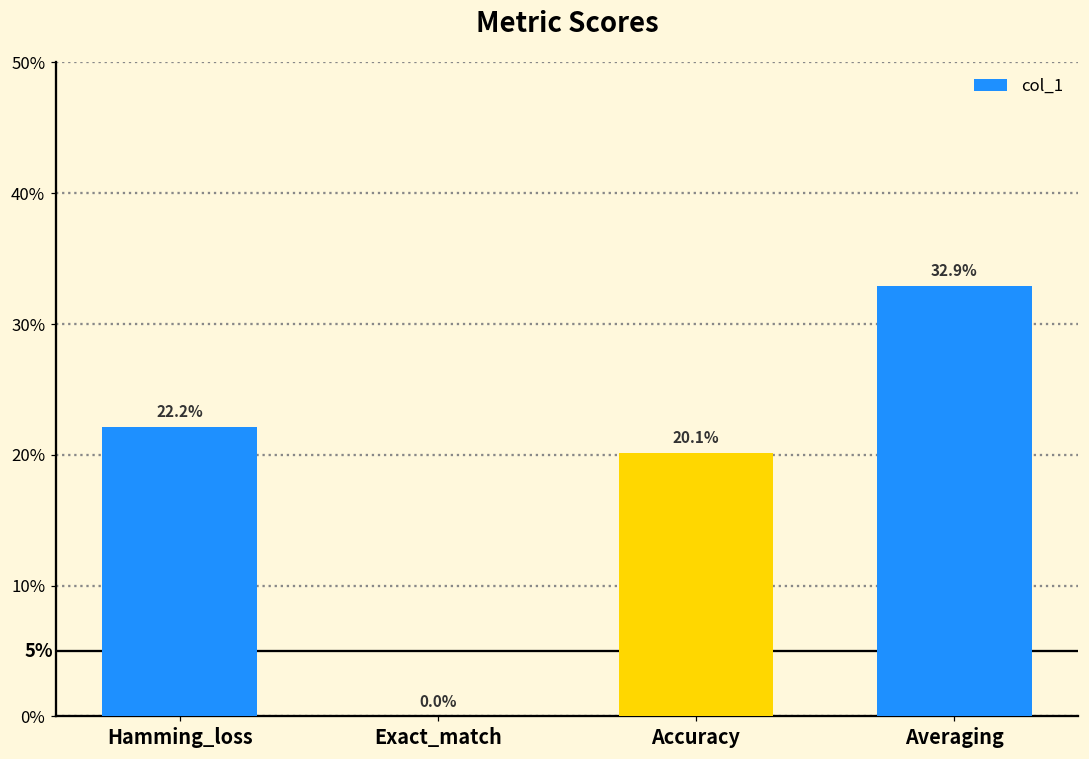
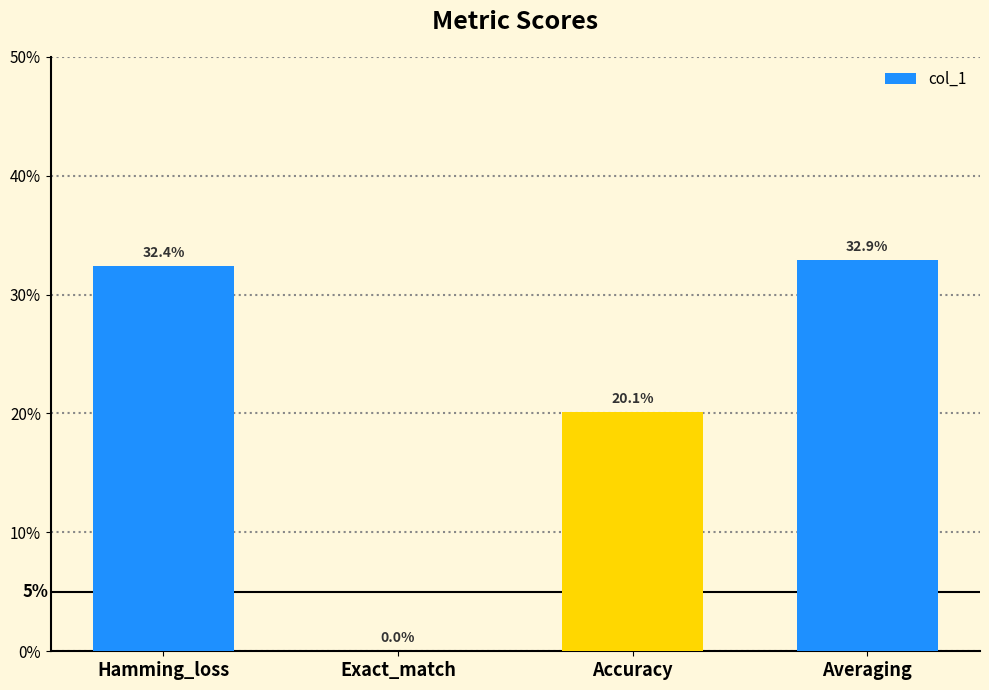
  {
-   "Hamming_loss": "22.2%",
+   "Hamming_loss": "32.4%",
    "Exact_match": "0.0%",
    "Accuracy": "20.1%",
    "Averaging": "32.9%"
  }
